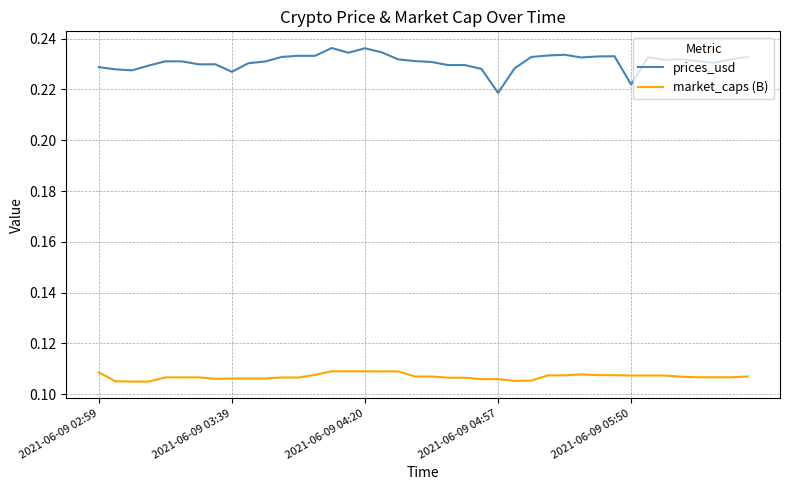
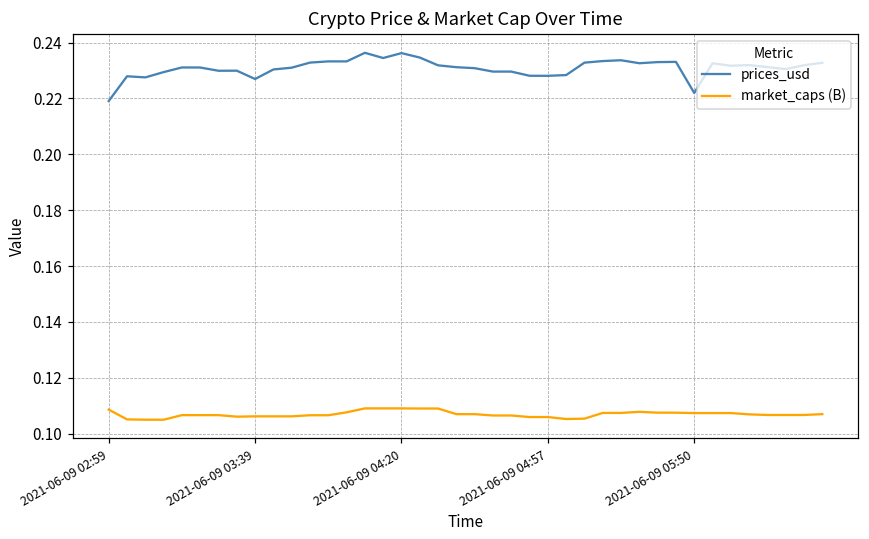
  {
    "prices_usd": {
-     "2021-06-09 02:59": 0.229,
+     "2021-06-09 02:59": 0.219,
      "2021-06-09 03:39": 0.227,
      "2021-06-09 04:20": 0.236,
-     "2021-06-09 04:57": 0.219,
+     "2021-06-09 04:57": 0.228,
      "2021-06-09 05:50": 0.222
    },
    "market_caps (B)": {
      "2021-06-09 02:59": 0.109,
      "2021-06-09 03:39": 0.106,
      "2021-06-09 04:20": 0.109,
      "2021-06-09 04:57": 0.106,
      "2021-06-09 05:50": 0.107
    }
  }
